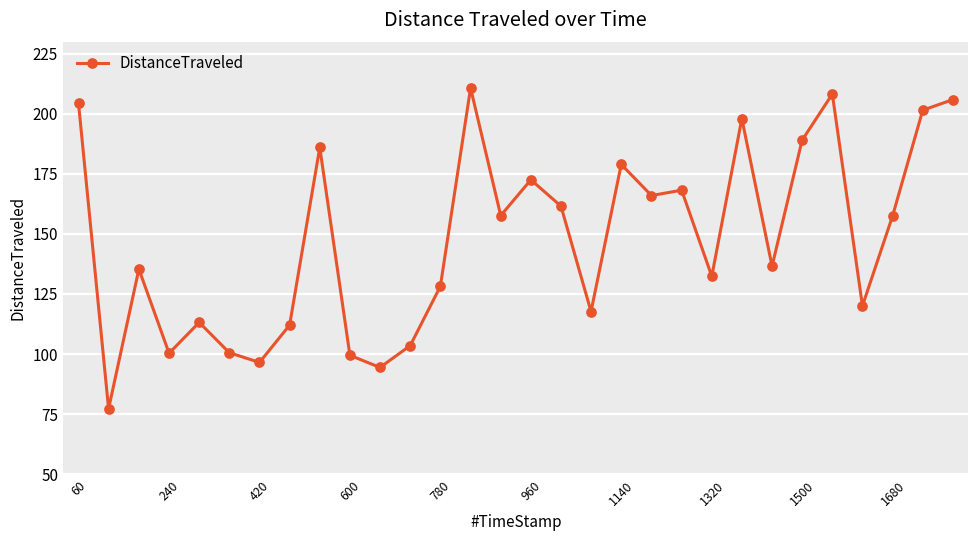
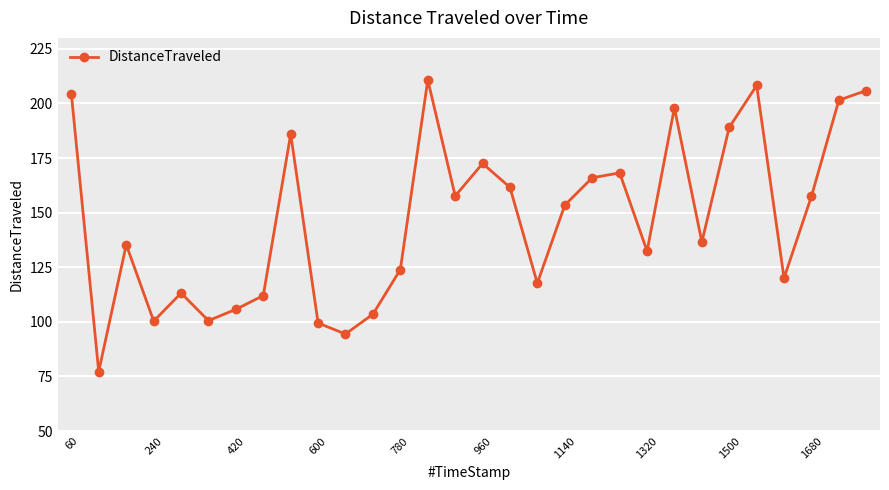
  {
    "60": 204,
    "240": 100,
-   "420": 97,
+   "420": 106,
    "600": 99,
-   "780": 128,
+   "780": 124,
    "960": 173,
-   "1140": 179,
+   "1140": 153,
    "1320": 132,
    "1500": 189,
    "1680": 157
  }
